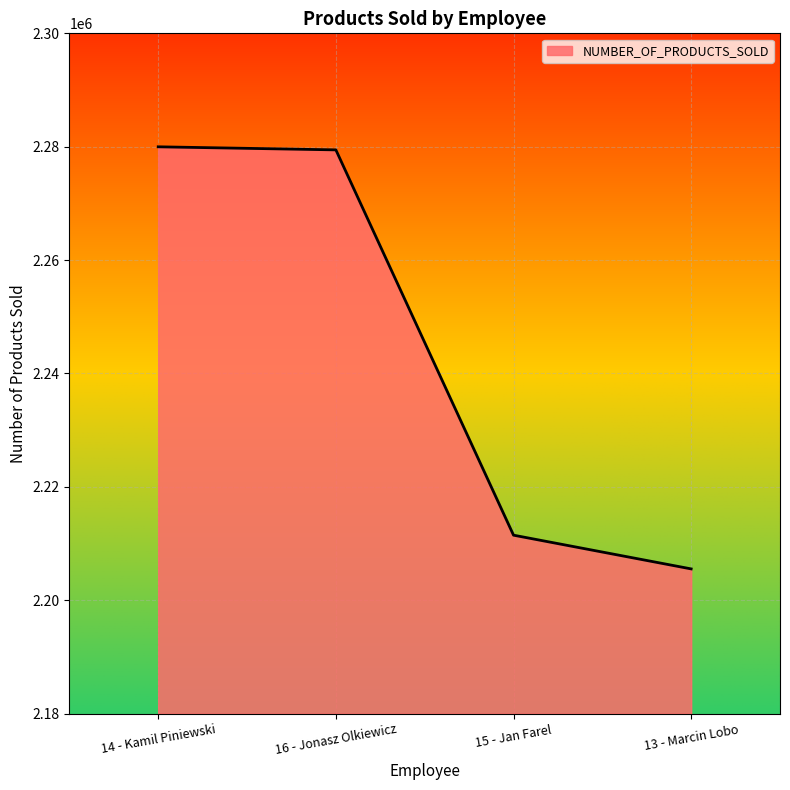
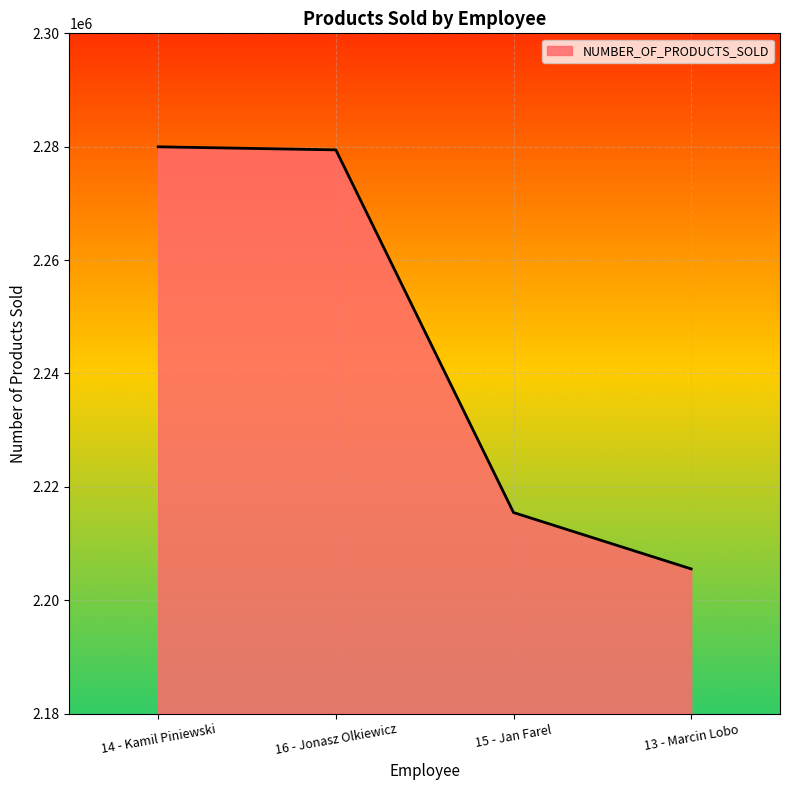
  {
    "14 - Kamil Piniewski": 2280000,
    "16 - Jonasz Olkiewicz": 2279000,
-   "15 - Jan Farel": 2211000,
+   "15 - Jan Farel": 2215000,
    "13 - Marcin Lobo": 2206000
  }
